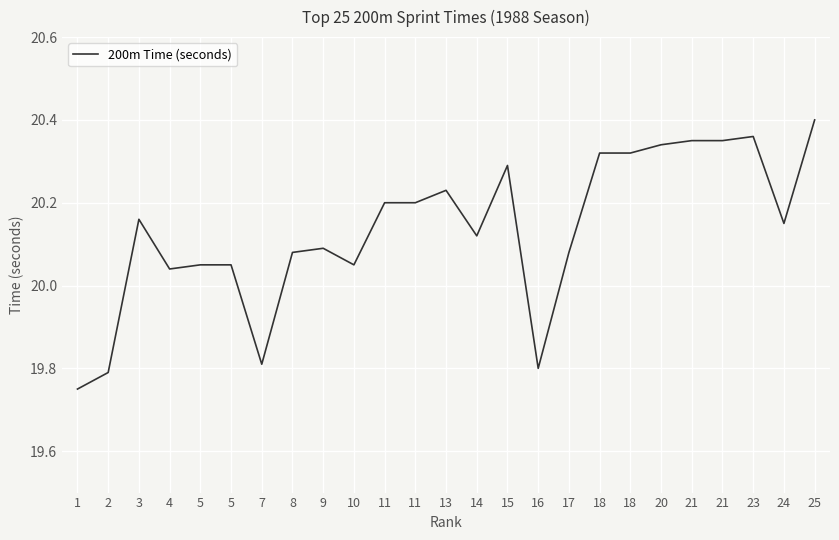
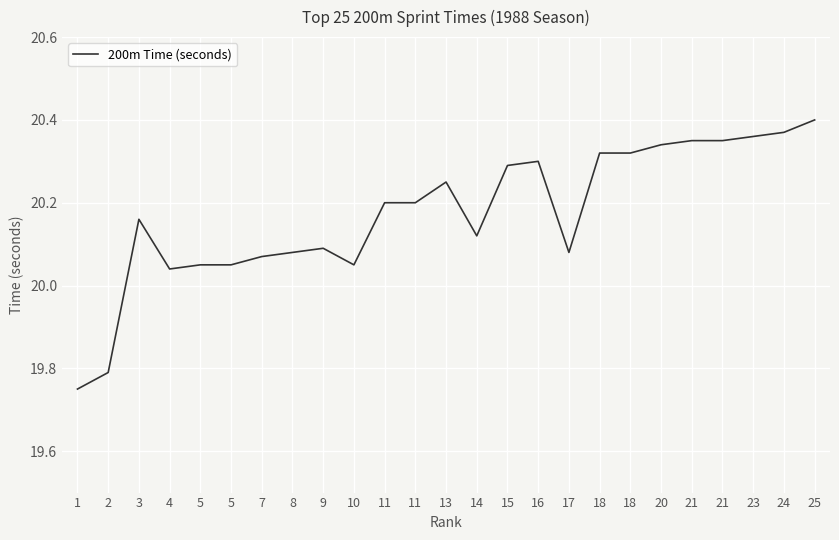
  {
    "1": 19.75,
    "2": 19.79,
    "3": 20.16,
    "4": 20.04,
-   "7": 19.81,
+   "7": 20.07,
    "8": 20.08,
    "9": 20.09,
    "10": 20.05,
-   "13": 20.23,
+   "13": 20.25,
    "14": 20.12,
    "15": 20.29,
-   "16": 19.8,
+   "16": 20.3,
    "17": 20.08,
    "20": 20.34,
    "23": 20.36,
-   "24": 20.15,
+   "24": 20.37,
    "25": 20.40
  }
